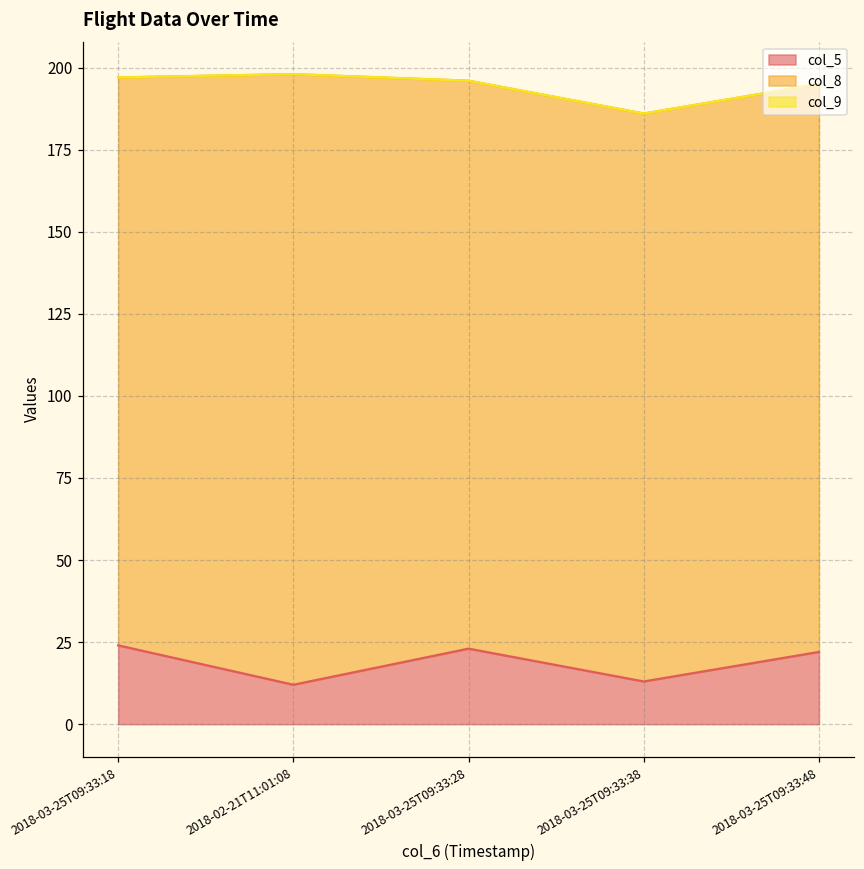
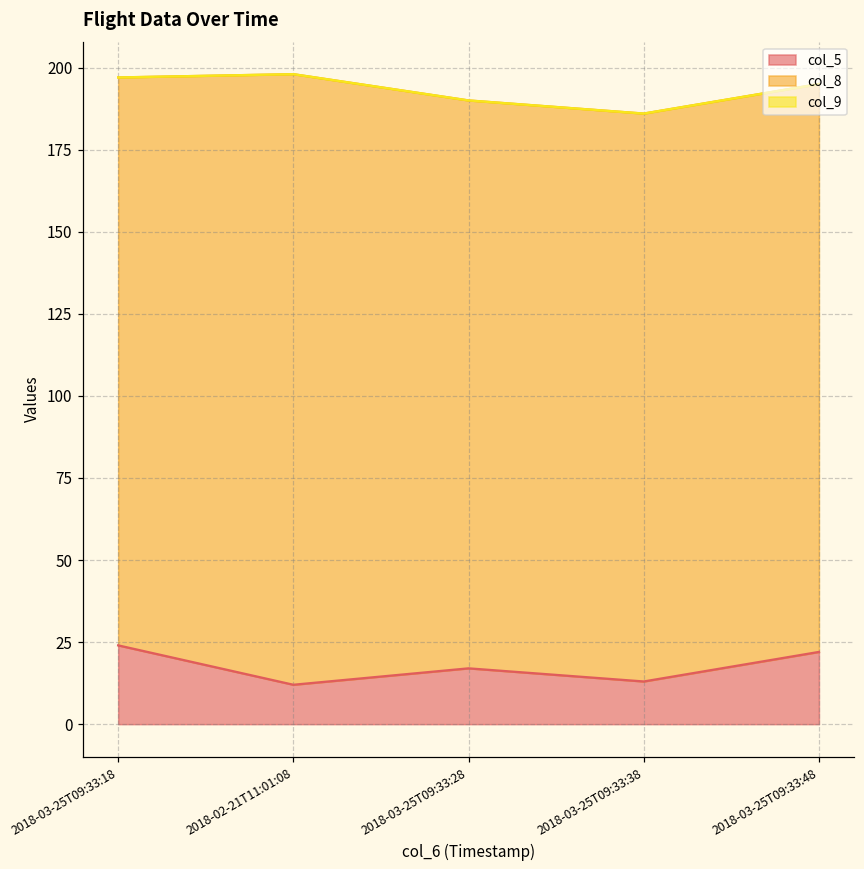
  {
    "col_5": {
      "2018-03-25T09:33:18": 24,
      "2018-02-21T11:01:08": 12,
-     "2018-03-25T09:33:28": 23,
+     "2018-03-25T09:33:28": 17,
      "2018-03-25T09:33:38": 13,
      "2018-03-25T09:33:48": 22
    }
  }
